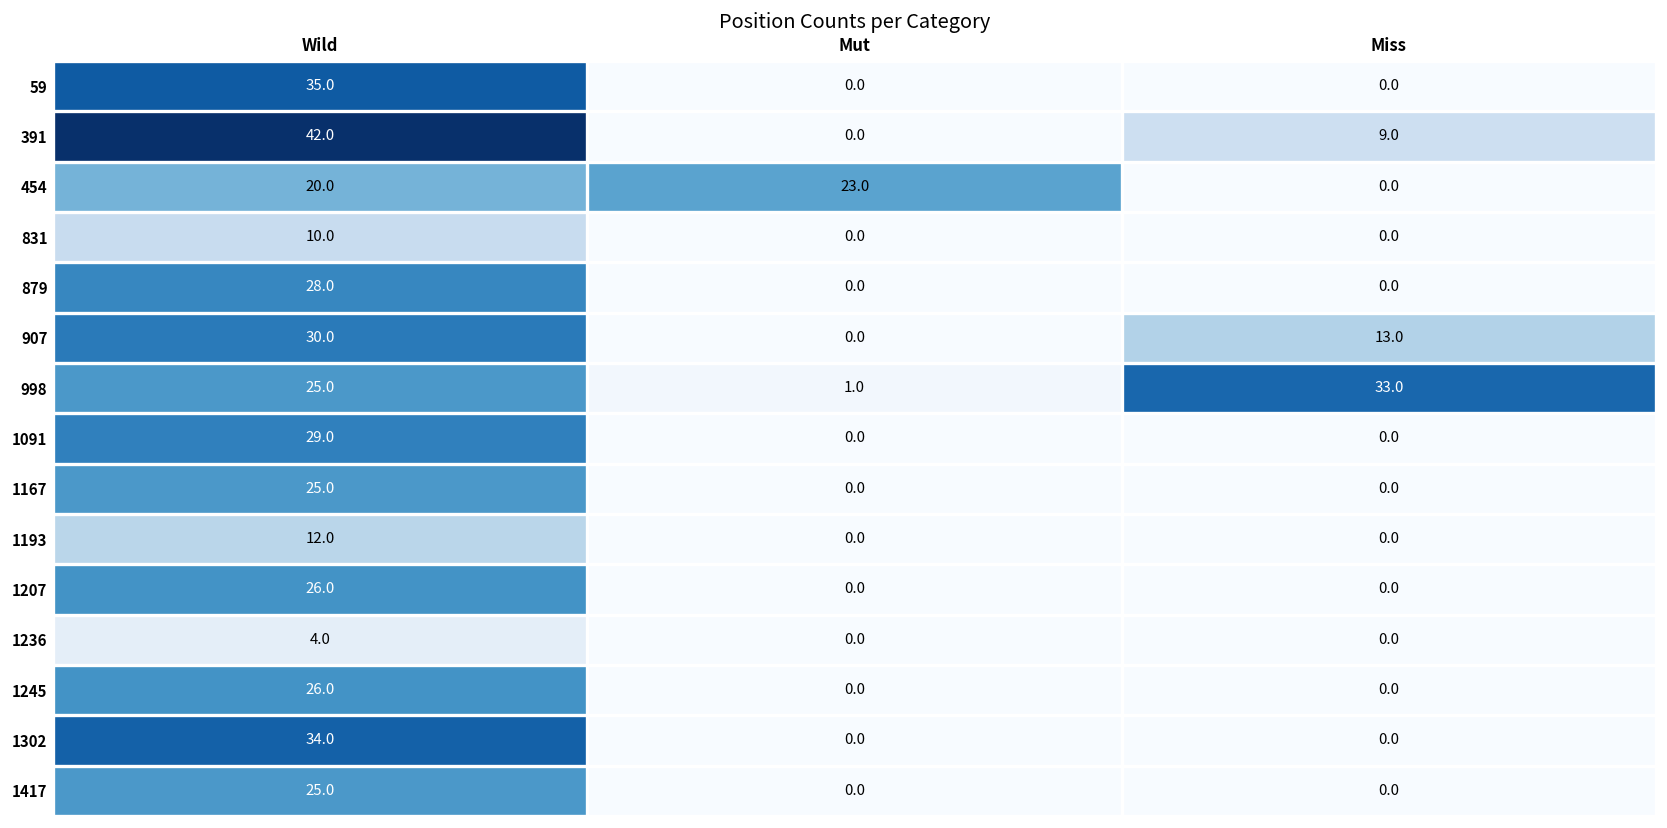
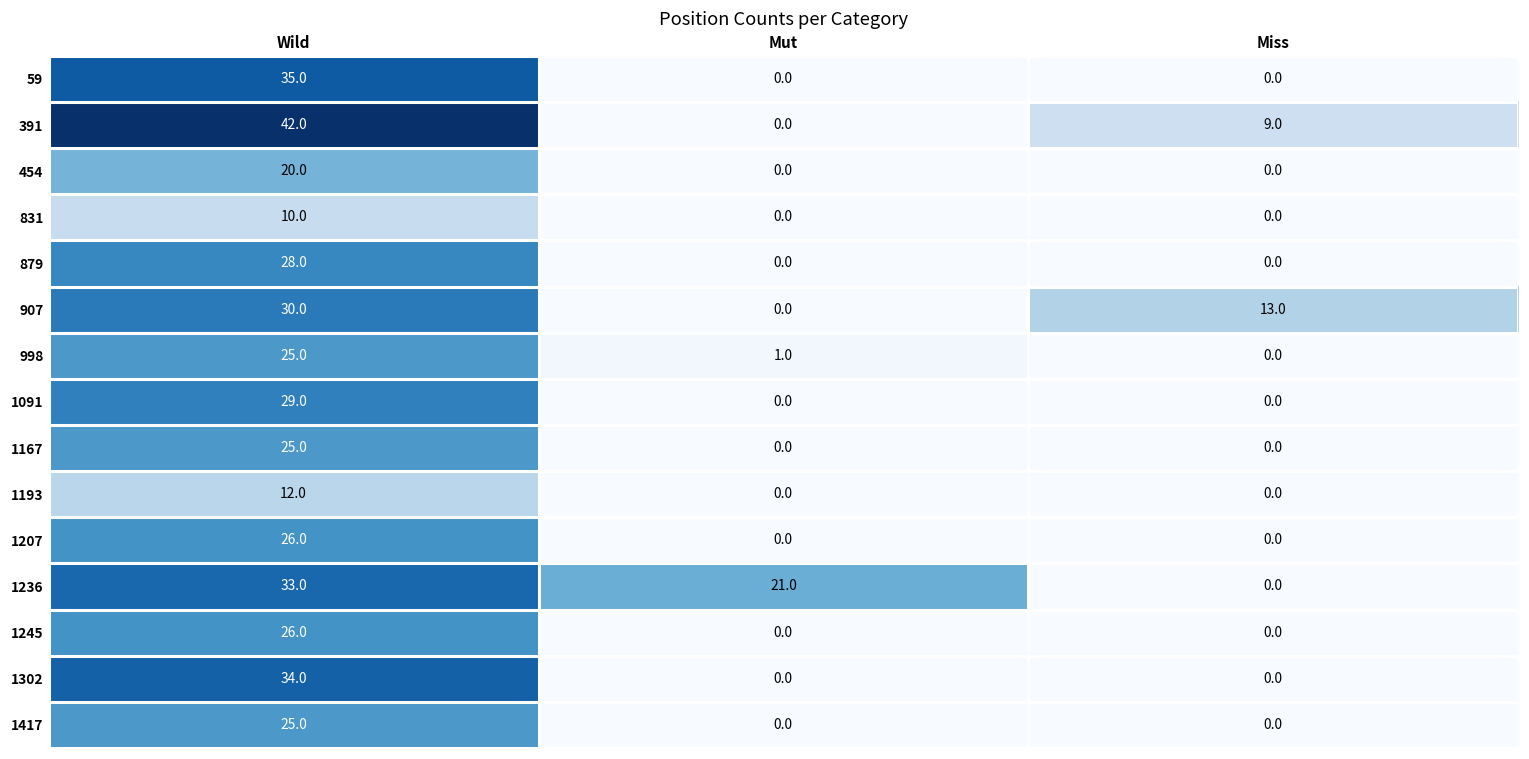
  {
    "59": {
      "Wild": 35.0,
      "Mut": 0.0,
      "Miss": 0.0
    },
    "391": {
      "Wild": 42.0,
      "Mut": 0.0,
      "Miss": 9.0
    },
    "454": {
      "Wild": 20.0,
-     "Mut": 23.0,
+     "Mut": 0.0,
      "Miss": 0.0
    },
    "831": {
      "Wild": 10.0,
      "Mut": 0.0,
      "Miss": 0.0
    },
    "879": {
      "Wild": 28.0,
      "Mut": 0.0,
      "Miss": 0.0
    },
    "907": {
      "Wild": 30.0,
      "Mut": 0.0,
      "Miss": 13.0
    },
    "998": {
      "Wild": 25.0,
      "Mut": 1.0,
-     "Miss": 33.0
+     "Miss": 0.0
    },
    "1091": {
      "Wild": 29.0,
      "Mut": 0.0,
      "Miss": 0.0
    },
    "1167": {
      "Wild": 25.0,
      "Mut": 0.0,
      "Miss": 0.0
    },
    "1193": {
      "Wild": 12.0,
      "Mut": 0.0,
      "Miss": 0.0
    },
    "1207": {
      "Wild": 26.0,
      "Mut": 0.0,
      "Miss": 0.0
    },
    "1236": {
-     "Wild": 4.0,
-     "Mut": 0.0,
+     "Wild": 33.0,
+     "Mut": 21.0,
      "Miss": 0.0
    },
    "1245": {
      "Wild": 26.0,
      "Mut": 0.0,
      "Miss": 0.0
    },
    "1302": {
      "Wild": 34.0,
      "Mut": 0.0,
      "Miss": 0.0
    },
    "1417": {
      "Wild": 25.0,
      "Mut": 0.0,
      "Miss": 0.0
    }
  }
